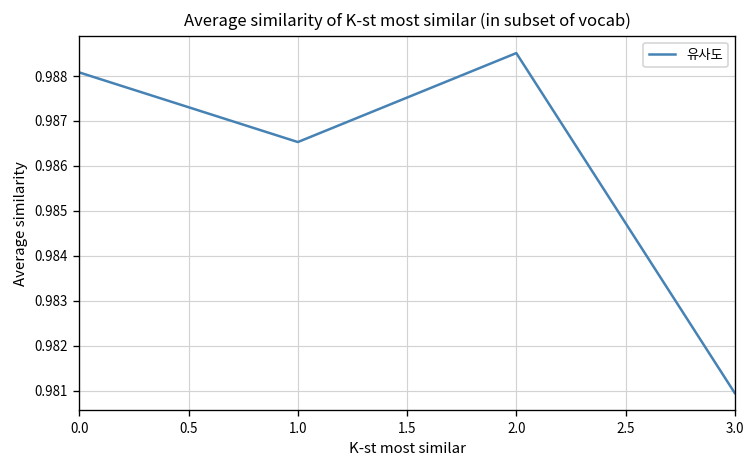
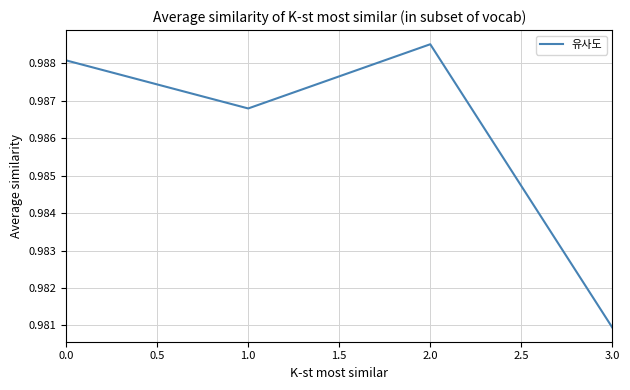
  {
    "0.0": 0.9881,
-   "1.0": 0.9865,
+   "1.0": 0.9868,
    "2.0": 0.9885,
    "3.0": 0.9809
  }
